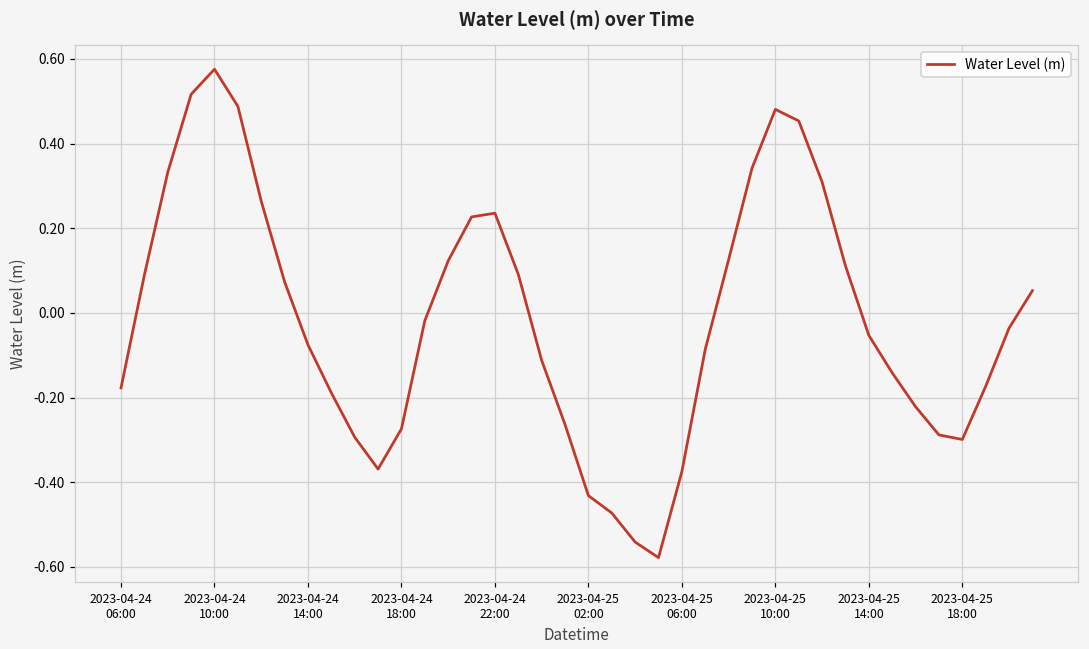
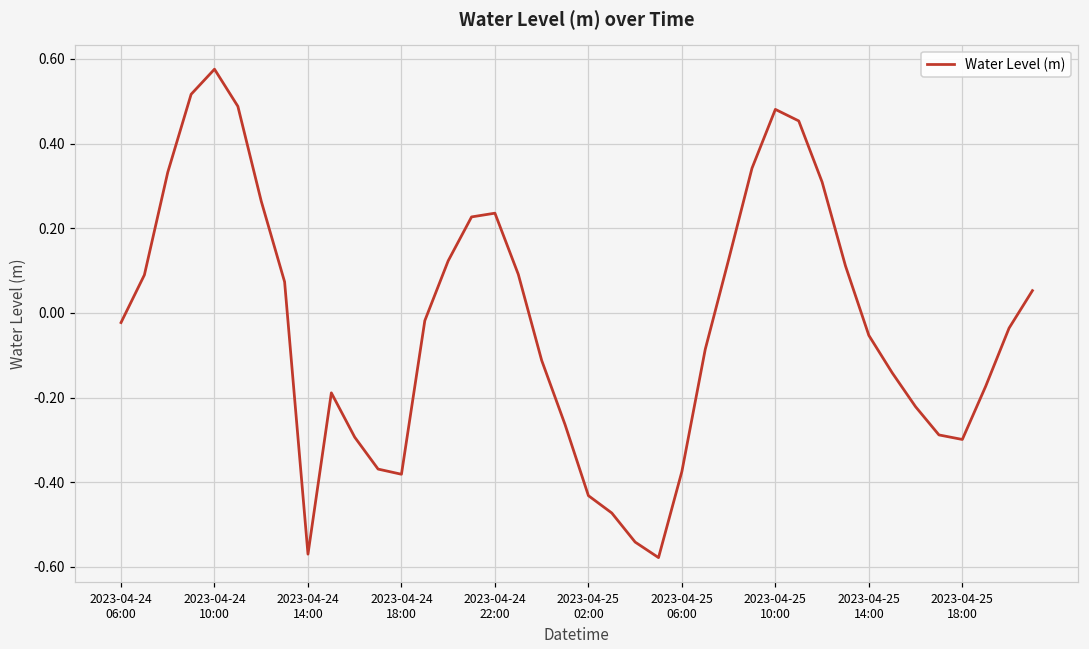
  {
-   "2023-04-24 06:00": -0.18,
+   "2023-04-24 06:00": -0.02,
    "2023-04-24 10:00": 0.58,
-   "2023-04-24 14:00": -0.08,
-   "2023-04-24 18:00": -0.27,
+   "2023-04-24 14:00": -0.57,
+   "2023-04-24 18:00": -0.38,
    "2023-04-24 22:00": 0.24,
    "2023-04-25 02:00": -0.43,
    "2023-04-25 06:00": -0.37,
    "2023-04-25 10:00": 0.48,
    "2023-04-25 14:00": -0.05,
    "2023-04-25 18:00": -0.30
  }
